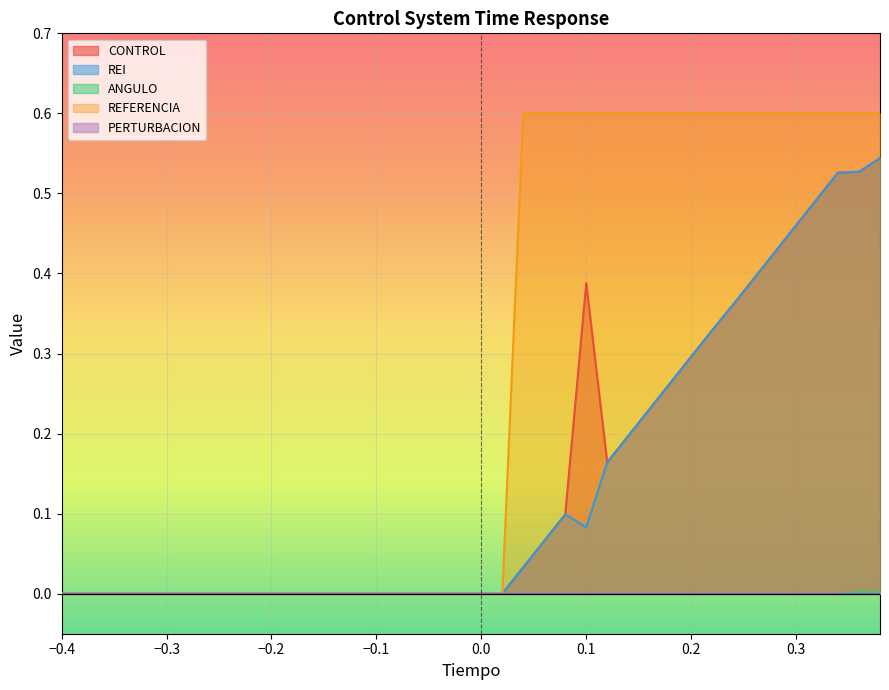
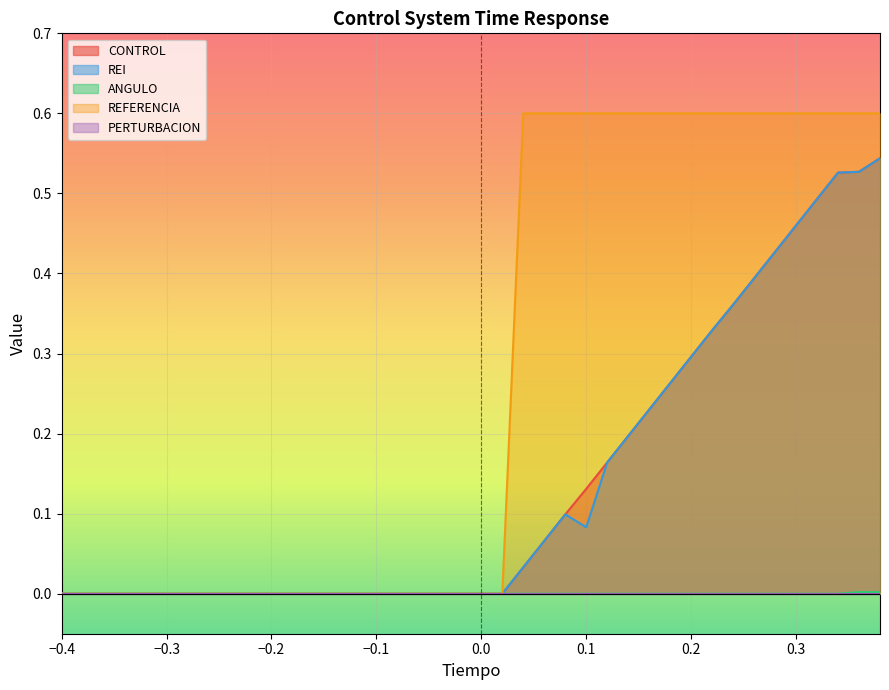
  {
    "CONTROL": {
-     "0.1": 0.39
+     "0.1": 0.13
    },
    "REI": {
      "0.1": 0.08
    },
    "REFERENCIA": {
      "0.1": 0.60,
      "0.2": 0.60,
      "0.3": 0.60
    }
  }
